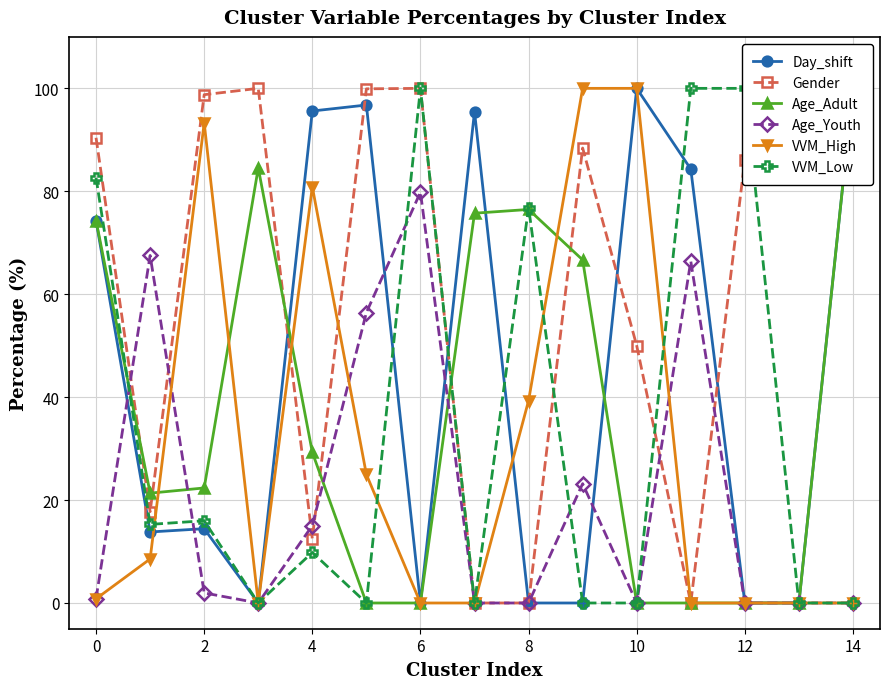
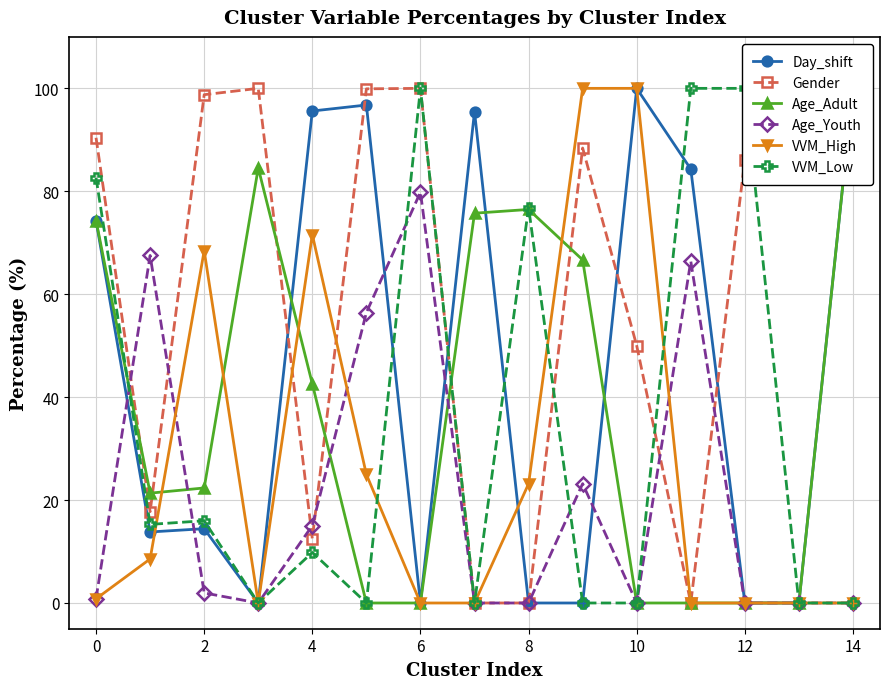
  {
    "Day_shift": {
      "2": 14,
      "4": 96
    },
    "Gender": {
      "0": 90,
      "2": 99,
      "4": 12,
      "10": 50
    },
    "Age_Adult": {
      "2": 22,
-     "4": 29
+     "4": 43
    },
    "Age_Youth": {
      "2": 2,
      "4": 15,
      "6": 80
    },
    "VVM_High": {
-     "2": 93,
-     "4": 81,
-     "8": 39
+     "2": 68,
+     "4": 72,
+     "8": 23
    },
    "VVM_Low": {
      "0": 83,
      "2": 16,
      "4": 10
    }
  }
